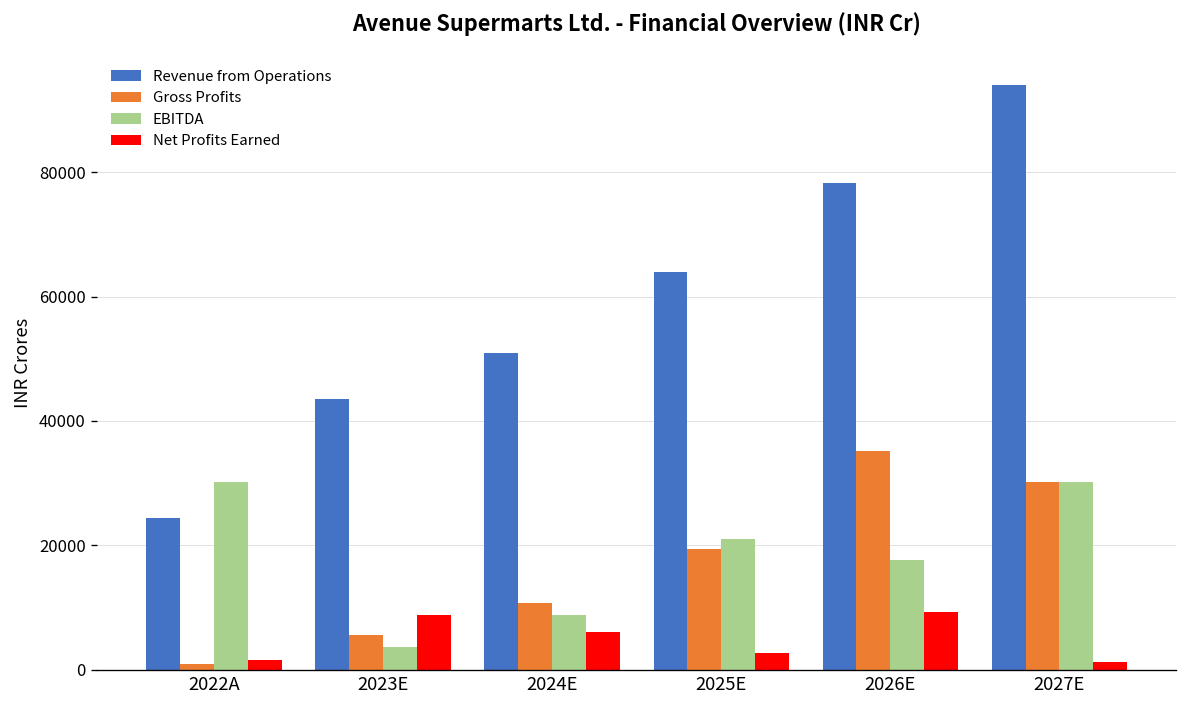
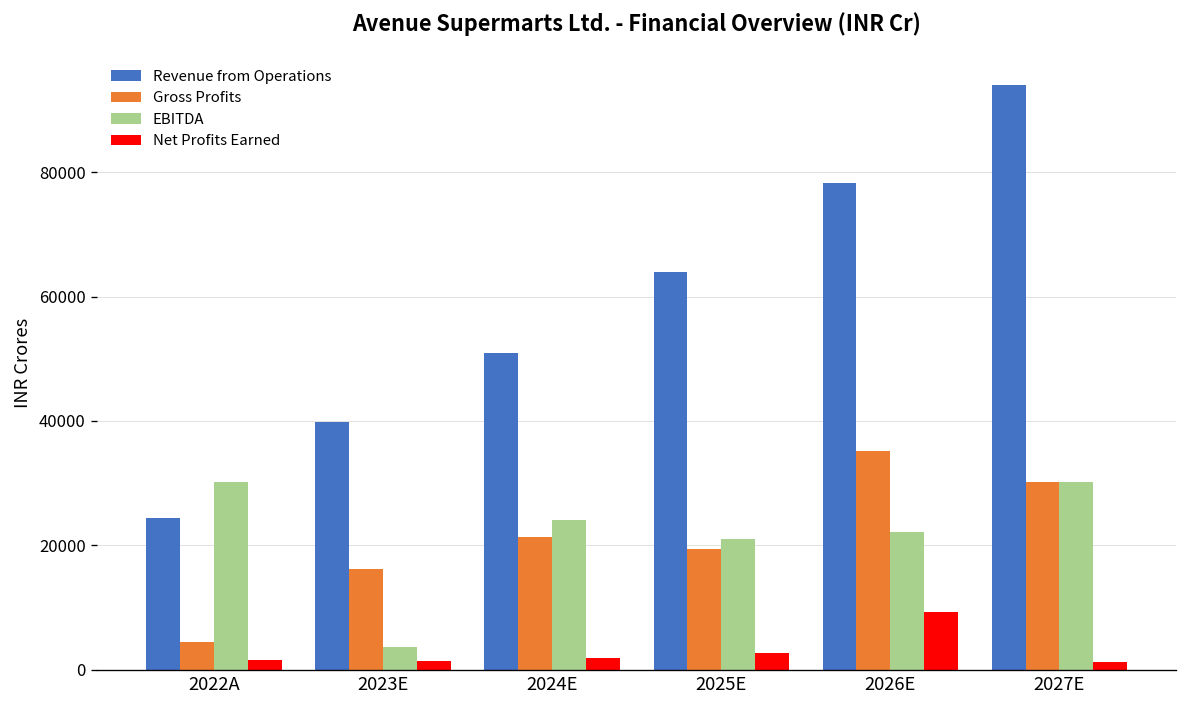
  {
    "Revenue from Operations": {
      "2022A": 24000,
-     "2023E": 44000,
+     "2023E": 40000,
      "2024E": 51000,
      "2025E": 64000,
      "2026E": 78000,
      "2027E": 94000
    },
    "Gross Profits": {
-     "2022A": 1000,
-     "2023E": 6000,
-     "2024E": 11000,
+     "2022A": 4000,
+     "2023E": 16000,
+     "2024E": 21000,
      "2025E": 19000,
      "2026E": 35000,
      "2027E": 30000
    },
    "EBITDA": {
      "2022A": 30000,
      "2023E": 4000,
-     "2024E": 9000,
+     "2024E": 24000,
      "2025E": 21000,
-     "2026E": 18000,
+     "2026E": 22000,
      "2027E": 30000
    },
    "Net Profits Earned": {
      "2022A": 2000,
-     "2023E": 9000,
-     "2024E": 6000,
+     "2023E": 1000,
+     "2024E": 2000,
      "2025E": 3000,
      "2026E": 9000,
      "2027E": 1000
    }
  }
